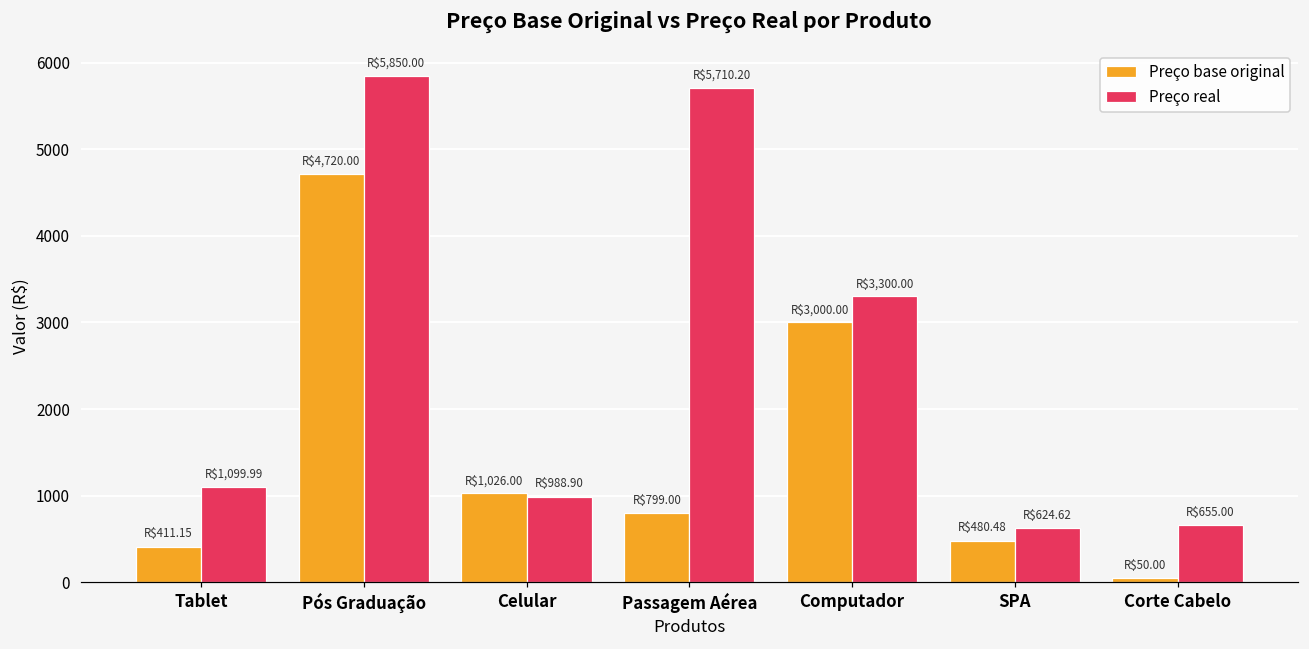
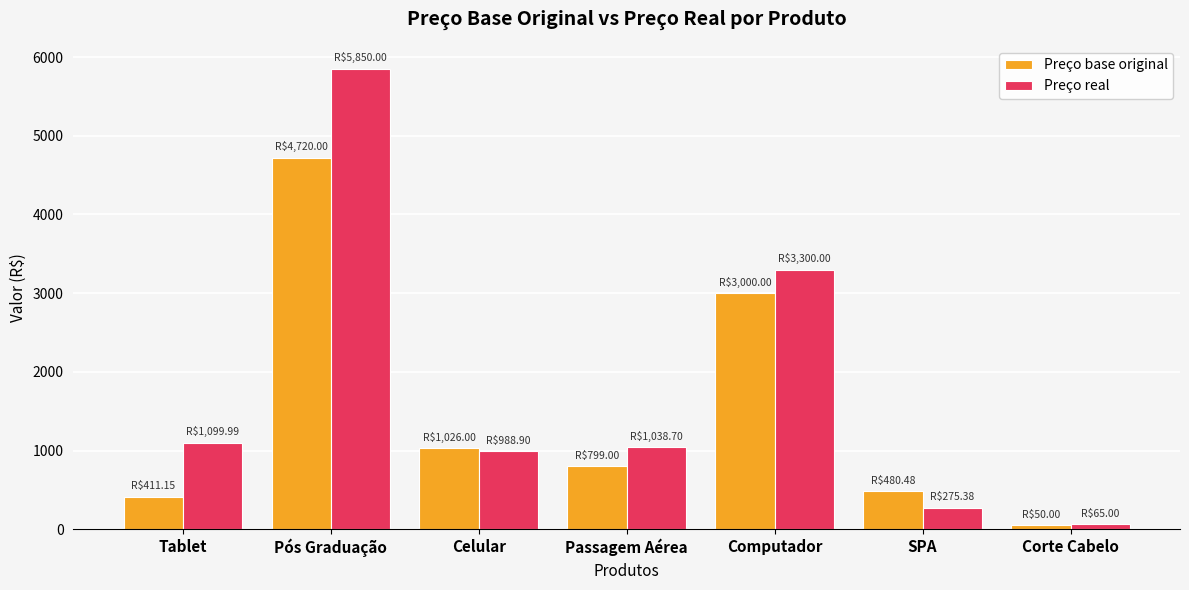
  {
    "Preço base original": {
      "Tablet": "$411.15",
      "Pós Graduação": "$4,720.00",
      "Celular": "$1,026.00",
      "Passagem Aérea": "$799.00",
      "Computador": "$3,000.00",
      "SPA": "$480.48",
      "Corte Cabelo": "$50.00"
    },
    "Preço real": {
      "Tablet": "$1,099.99",
      "Pós Graduação": "$5,850.00",
      "Celular": "$988.90",
-     "Passagem Aérea": "$5,710.20",
+     "Passagem Aérea": "$1,038.70",
      "Computador": "$3,300.00",
-     "SPA": "$624.62",
-     "Corte Cabelo": "$655.00"
+     "SPA": "$275.38",
+     "Corte Cabelo": "$65.00"
    }
  }
